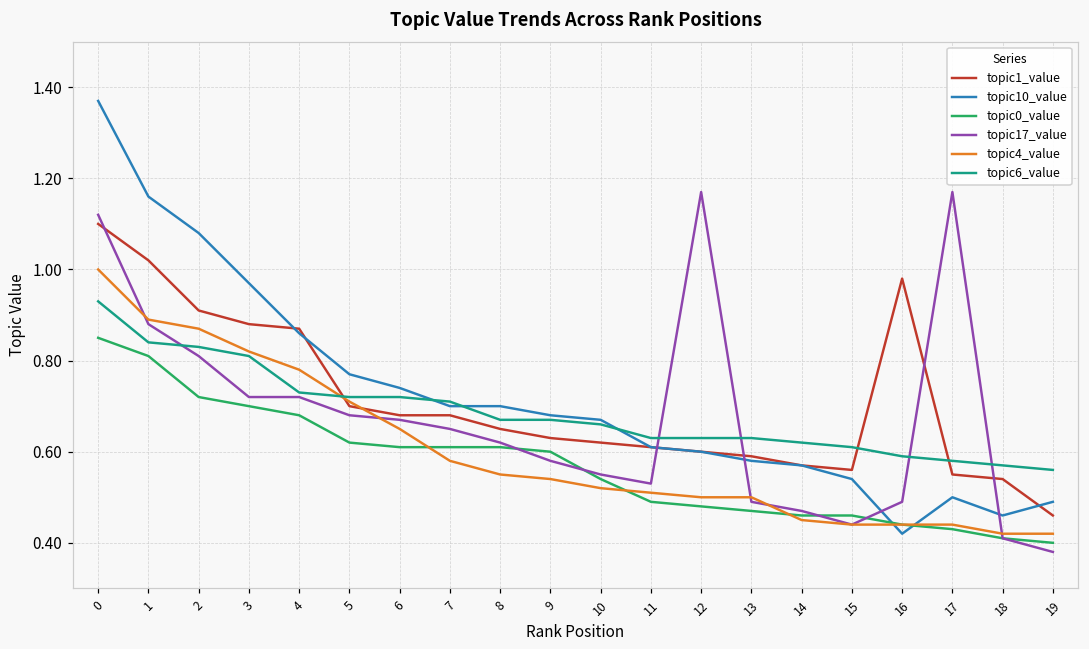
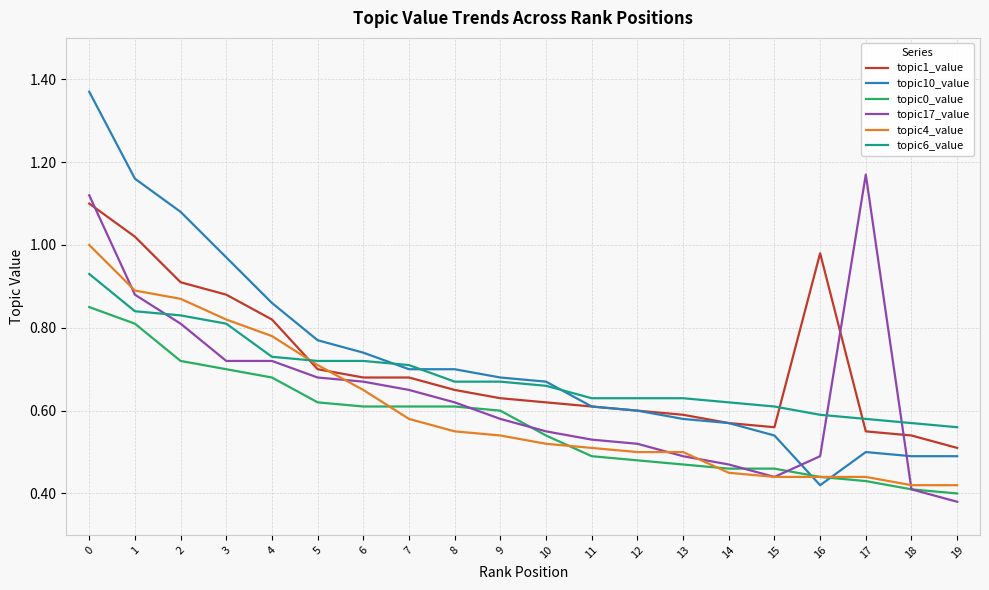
  {
    "topic1_value": {
      "0": 1.10,
      "1": 1.02,
      "2": 0.91,
      "3": 0.88,
-     "4": 0.87,
+     "4": 0.82,
      "5": 0.70,
      "6": 0.68,
      "7": 0.68,
      "8": 0.65,
      "9": 0.63,
      "10": 0.62,
      "13": 0.59,
      "15": 0.56,
      "16": 0.98,
      "17": 0.55,
      "18": 0.54,
-     "19": 0.46
+     "19": 0.51
    },
    "topic10_value": {
      "0": 1.37,
      "1": 1.16,
      "2": 1.08,
      "3": 0.97,
      "4": 0.86,
      "5": 0.77,
      "6": 0.74,
      "7": 0.70,
      "8": 0.70,
      "9": 0.68,
      "10": 0.67,
      "13": 0.58,
      "15": 0.54,
      "16": 0.42,
      "17": 0.50,
-     "18": 0.46,
+     "18": 0.49,
      "19": 0.49
    },
    "topic17_value": {
      "0": 1.12,
      "1": 0.88,
      "2": 0.81,
      "3": 0.72,
      "4": 0.72,
      "5": 0.68,
      "6": 0.67,
      "7": 0.65,
      "8": 0.62,
      "9": 0.58,
      "10": 0.55,
      "11": 0.53,
-     "12": 1.17,
+     "12": 0.52,
      "13": 0.49,
      "14": 0.47,
      "16": 0.49,
      "17": 1.17,
      "19": 0.38
    },
    "topic4_value": {
      "0": 1.00,
      "1": 0.89,
      "2": 0.87,
      "3": 0.82,
      "4": 0.78,
      "5": 0.71,
      "6": 0.65,
      "7": 0.58,
      "8": 0.55,
      "9": 0.54,
      "10": 0.52,
      "11": 0.51,
      "12": 0.50,
      "13": 0.50,
      "14": 0.45,
      "17": 0.44,
      "18": 0.42,
      "19": 0.42
    }
  }
